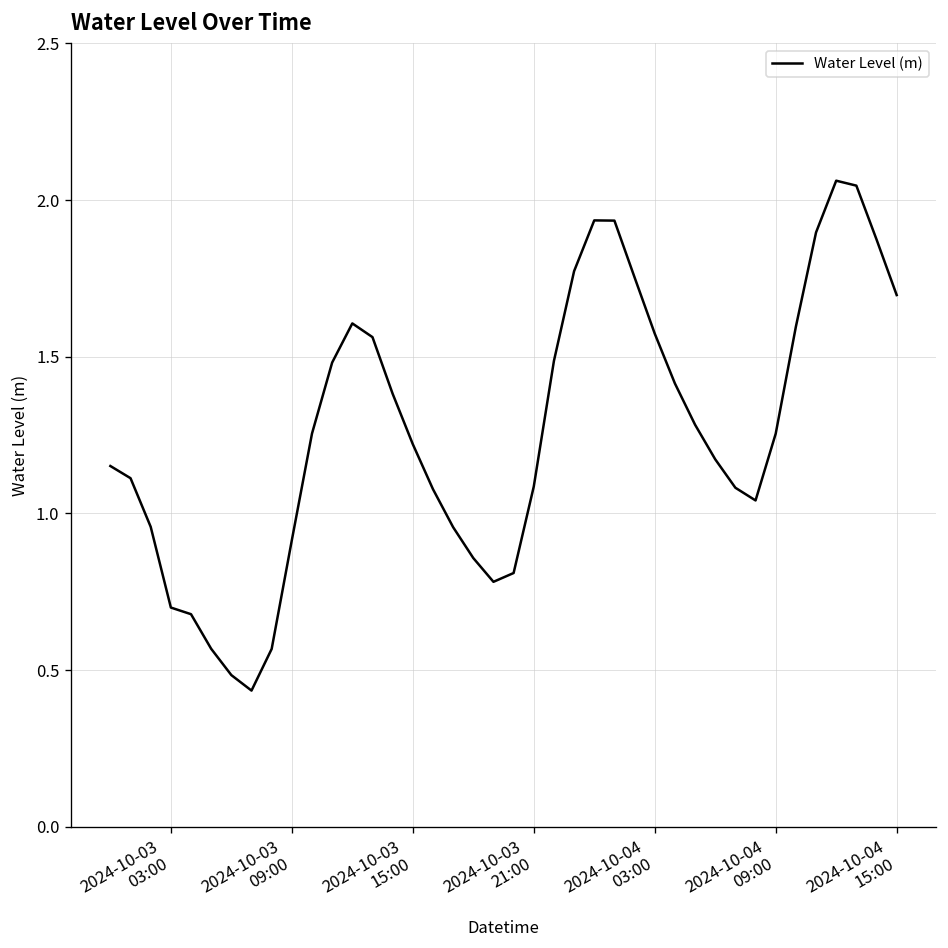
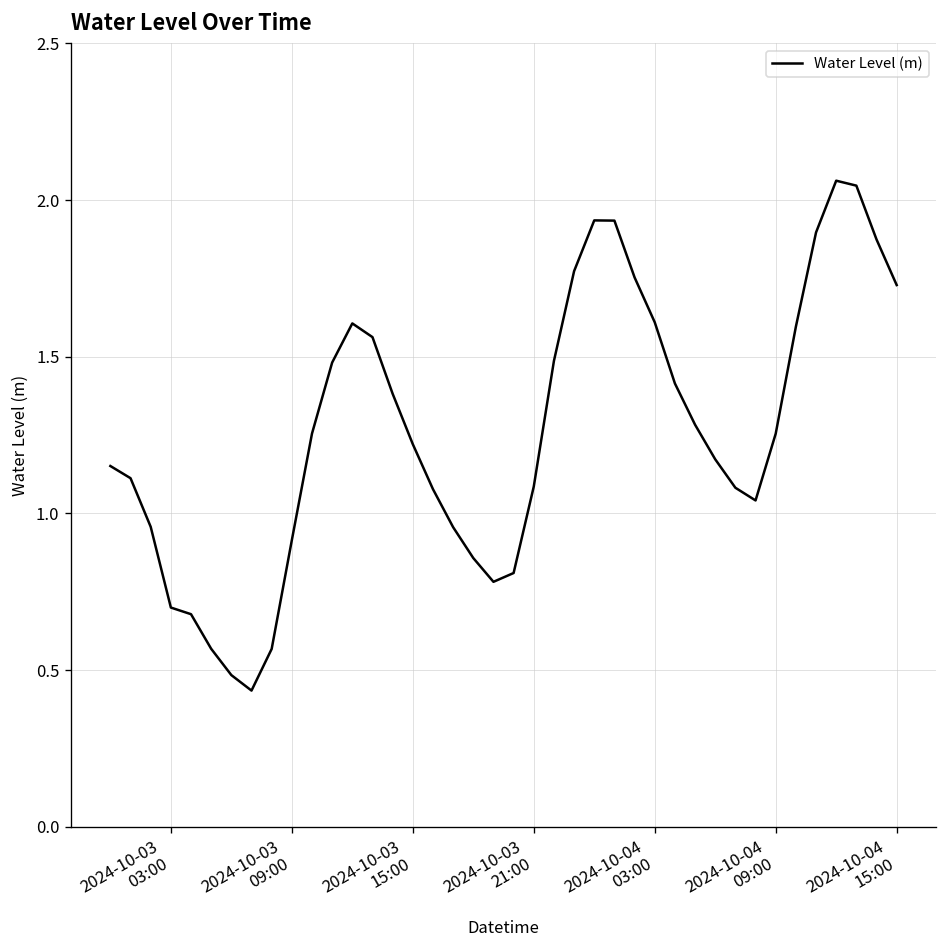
  {
    "2024-10-03 03:00": 0.70,
    "2024-10-03 09:00": 0.91,
    "2024-10-03 15:00": 1.22,
    "2024-10-03 21:00": 1.09,
-   "2024-10-04 03:00": 1.57,
+   "2024-10-04 03:00": 1.61,
    "2024-10-04 09:00": 1.25,
-   "2024-10-04 15:00": 1.70
+   "2024-10-04 15:00": 1.73
  }
